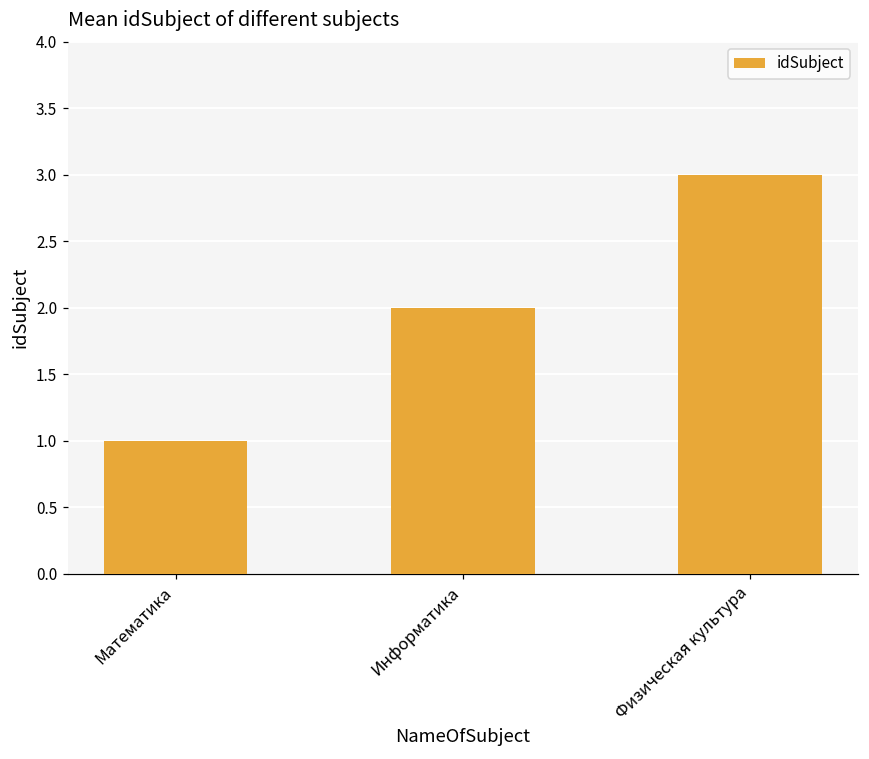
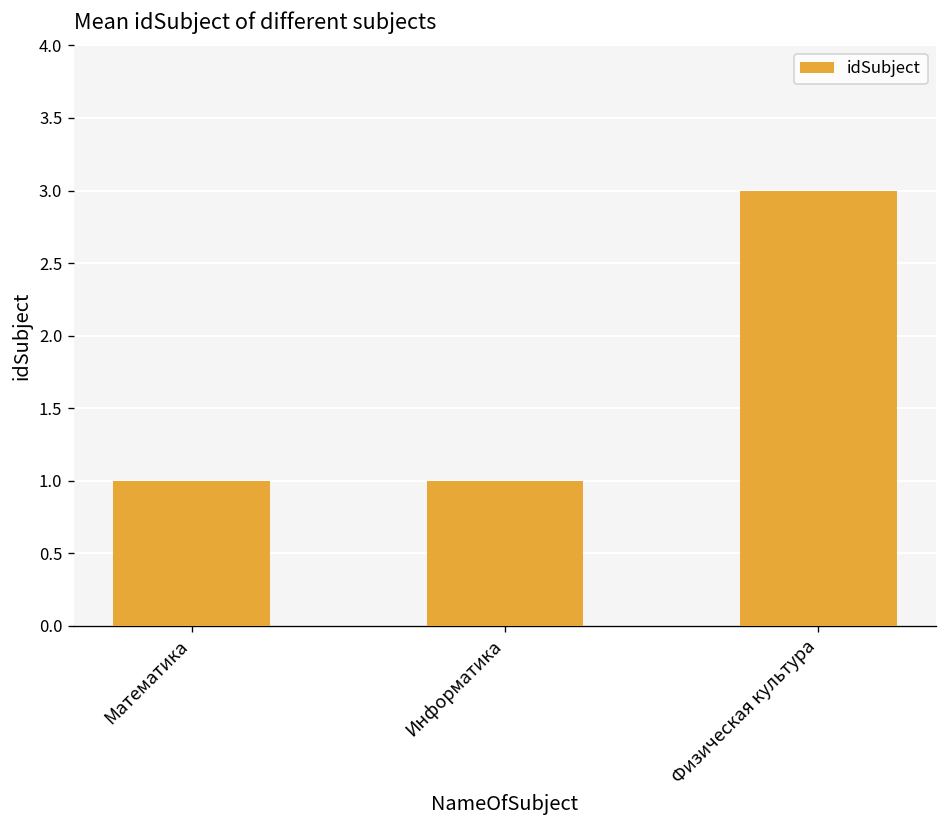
  {
    "Математика": 1,
-   "Информатика": 2,
+   "Информатика": 1,
    "Физическая культура": 3
  }
